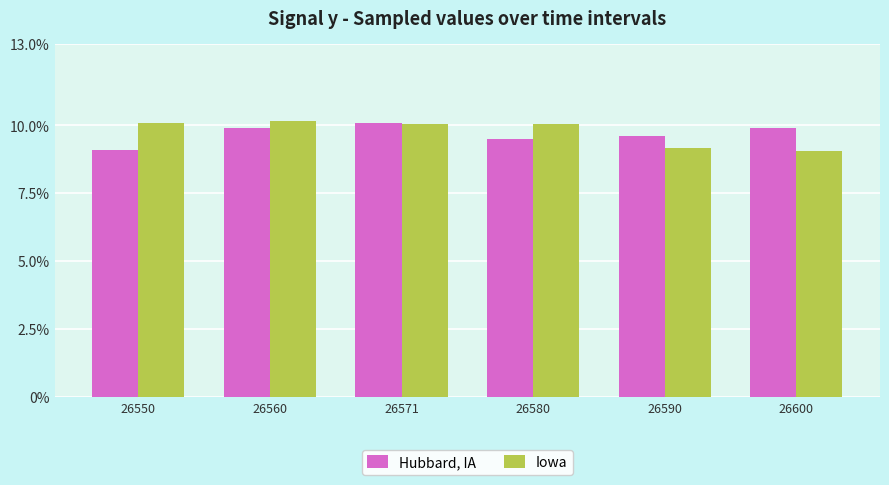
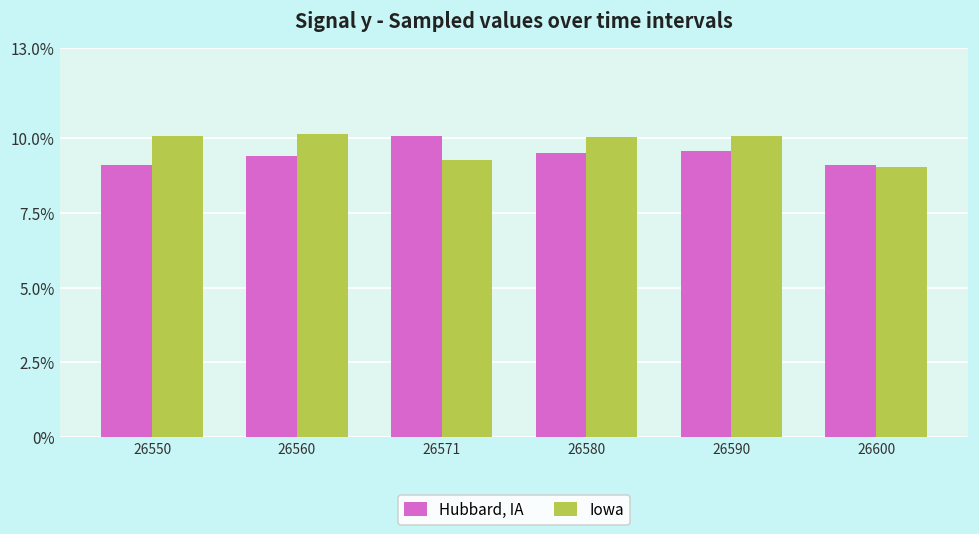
  {
    "Hubbard, IA": {
      "26550": "9.1%",
-     "26560": "9.9%",
+     "26560": "9.4%",
      "26571": "10.1%",
      "26580": "9.5%",
      "26590": "9.6%",
-     "26600": "9.9%"
+     "26600": "9.1%"
    },
    "Iowa": {
      "26550": "10.1%",
      "26560": "10.1%",
-     "26571": "10.0%",
+     "26571": "9.3%",
      "26580": "10.0%",
-     "26590": "9.2%",
+     "26590": "10.1%",
      "26600": "9.0%"
    }
  }
